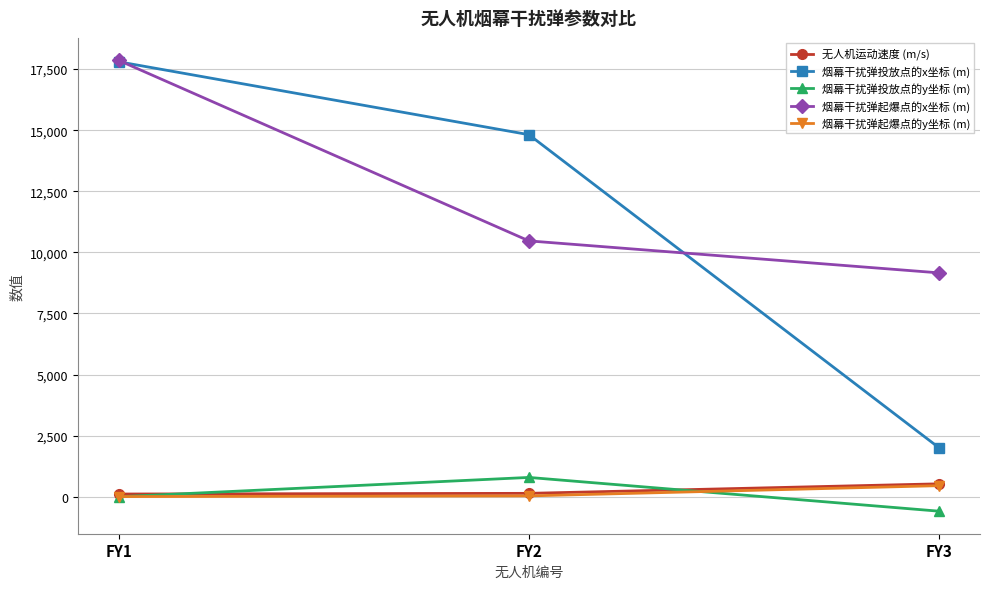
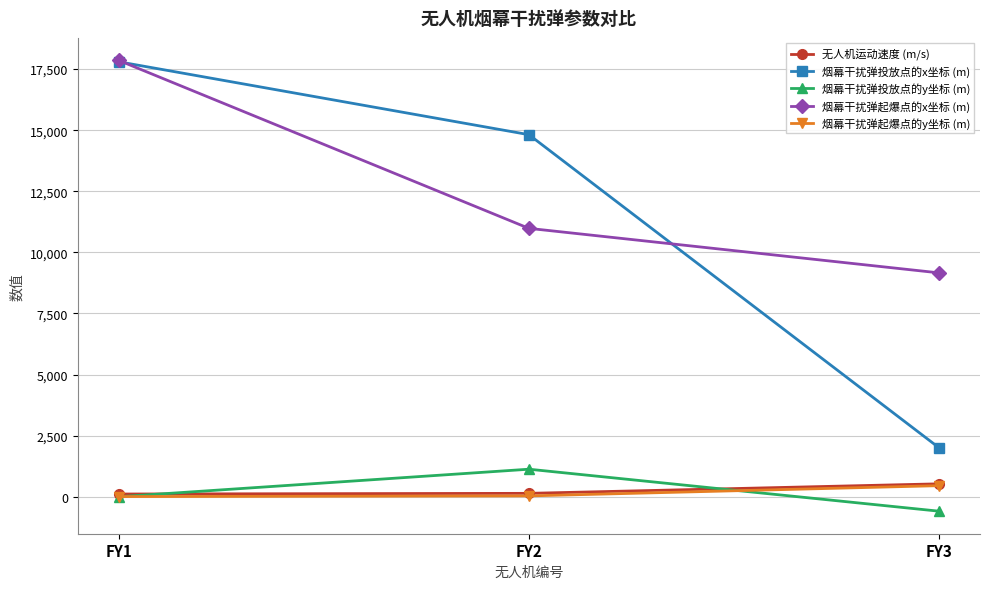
  {
    "无人机运动速度 (m/s)": {
      "FY1": "100",
      "FY2": "100"
    },
    "烟幕干扰弹投放点的x坐标 (m)": {
      "FY2": "14,800",
      "FY3": "2,000"
    },
    "烟幕干扰弹投放点的y坐标 (m)": {
-     "FY2": "800",
+     "FY2": "1,100",
      "FY3": "-600"
    },
    "烟幕干扰弹起爆点的x坐标 (m)": {
-     "FY2": "10,500",
+     "FY2": "11,000",
      "FY3": "9,200"
    },
    "烟幕干扰弹起爆点的y坐标 (m)": {
      "FY2": "0"
    }
  }
